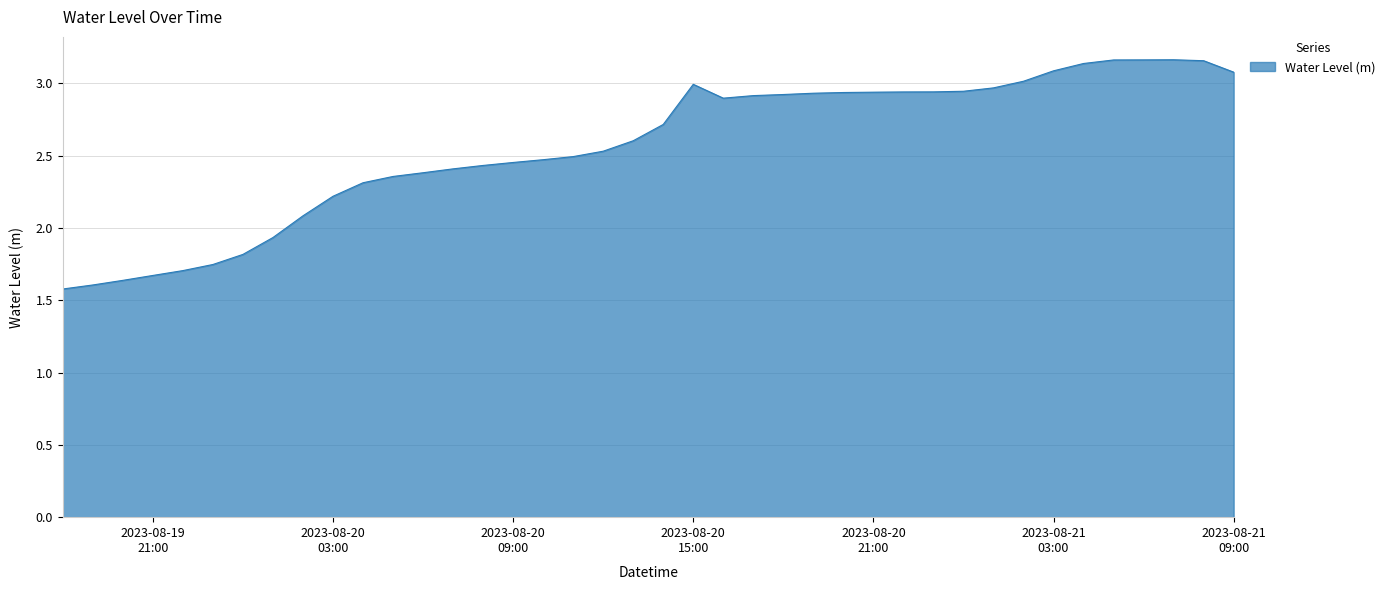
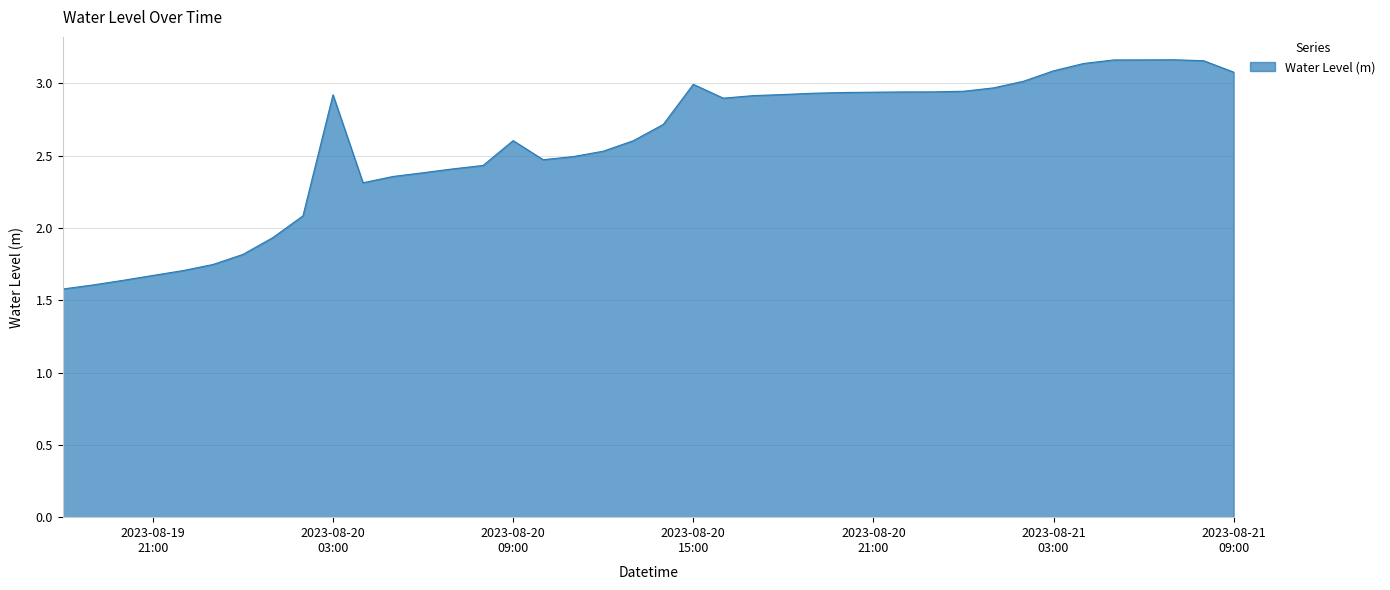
  {
    "2023-08-19 21:00": 1.67,
-   "2023-08-20 03:00": 2.22,
-   "2023-08-20 09:00": 2.45,
+   "2023-08-20 03:00": 2.92,
+   "2023-08-20 09:00": 2.60,
    "2023-08-20 15:00": 2.99,
    "2023-08-20 21:00": 2.94,
    "2023-08-21 03:00": 3.09,
    "2023-08-21 09:00": 3.08
  }
